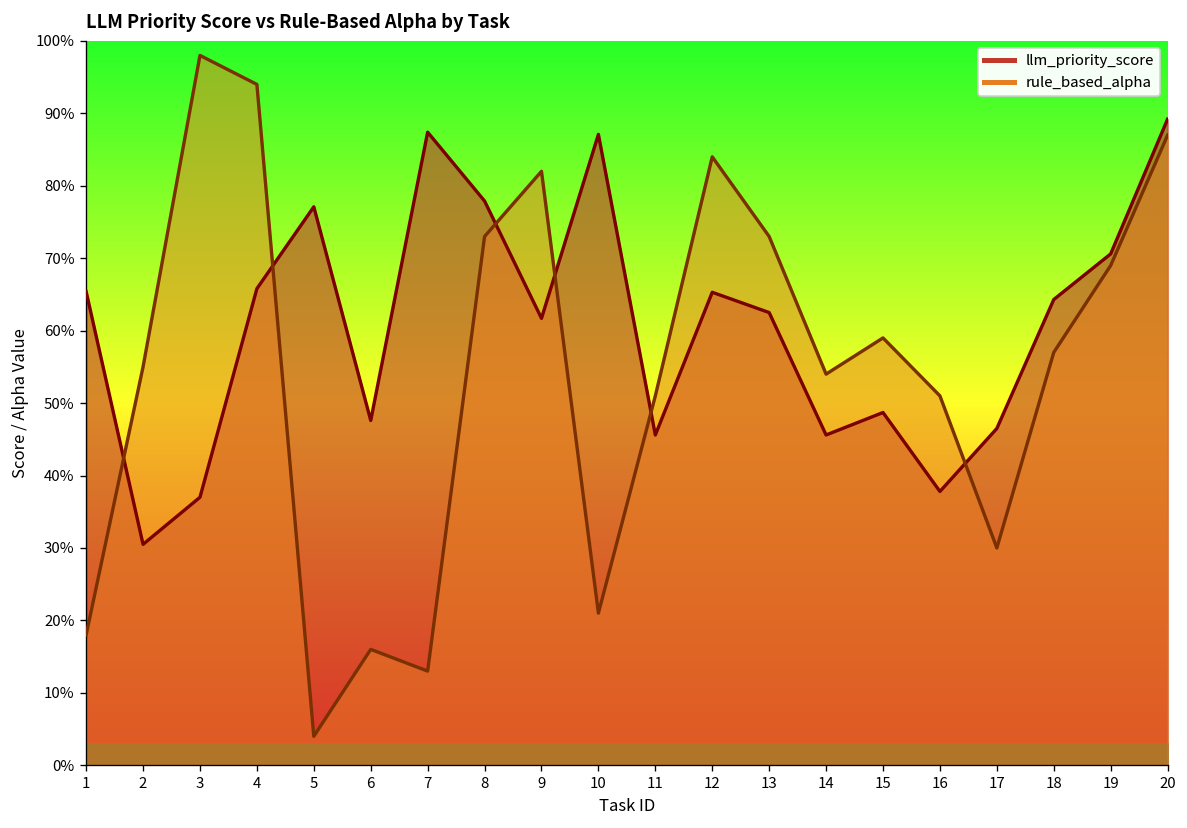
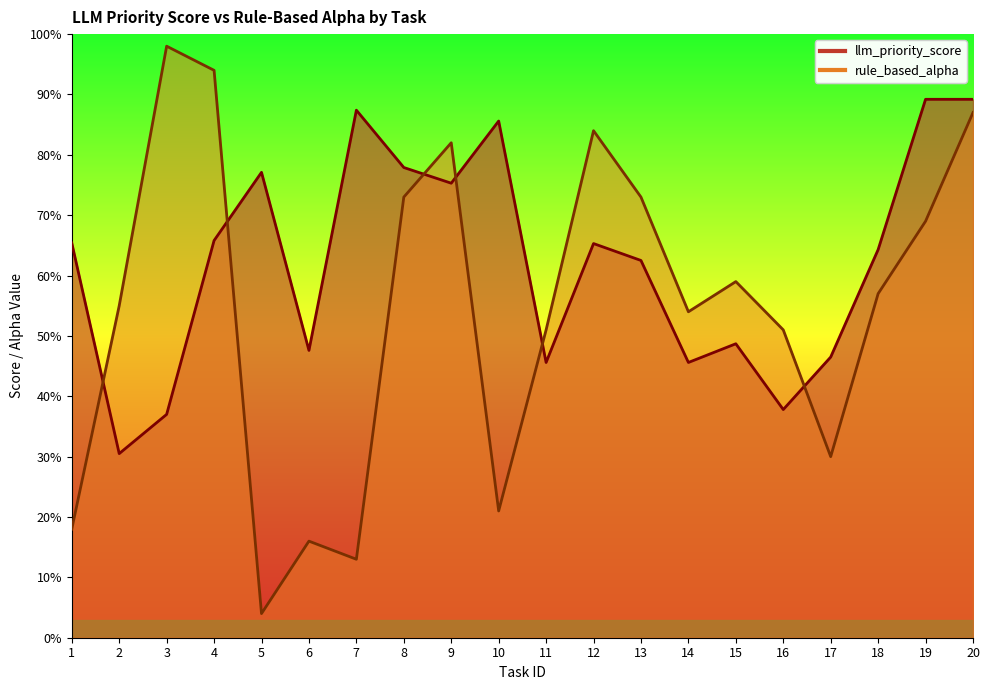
  {
    "llm_priority_score": {
      "1": "65%",
      "2": "31%",
      "3": "37%",
      "4": "66%",
      "5": "77%",
      "6": "48%",
      "7": "87%",
      "8": "78%",
-     "9": "62%",
-     "10": "87%",
+     "9": "75%",
+     "10": "86%",
      "11": "46%",
      "12": "65%",
      "13": "63%",
      "14": "46%",
      "15": "49%",
      "16": "38%",
      "17": "47%",
      "18": "64%",
-     "19": "71%",
+     "19": "89%",
      "20": "89%"
    },
    "rule_based_alpha": {
      "1": "18%",
      "2": "55%",
      "3": "98%",
      "4": "94%",
      "5": "4%",
      "6": "16%",
      "7": "13%",
      "8": "73%",
      "9": "82%",
      "10": "21%",
      "11": "51%",
      "12": "84%",
      "13": "73%",
      "14": "54%",
      "15": "59%",
      "16": "51%",
      "17": "30%",
      "18": "57%",
      "19": "69%",
      "20": "87%"
    }
  }
